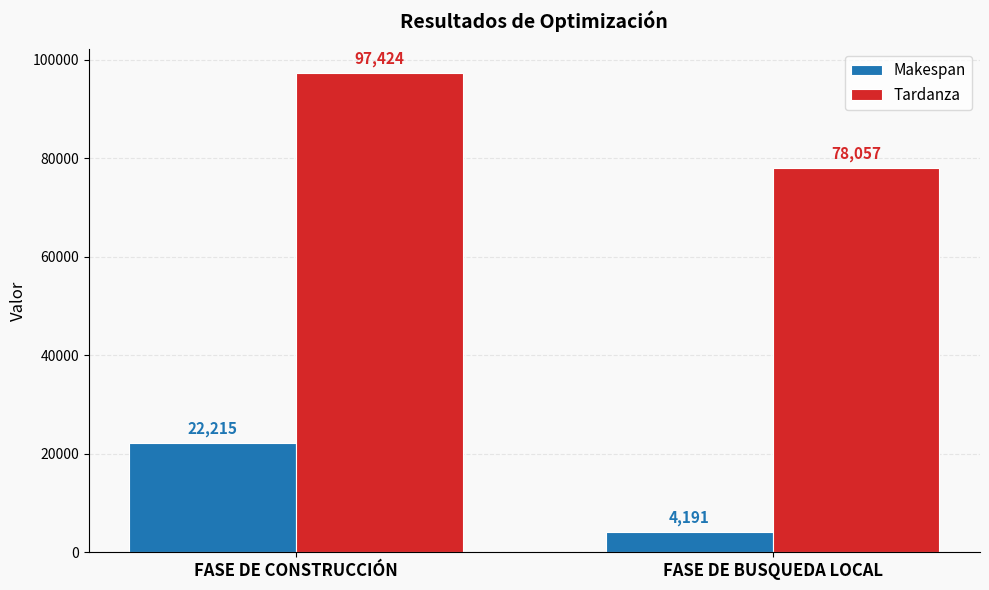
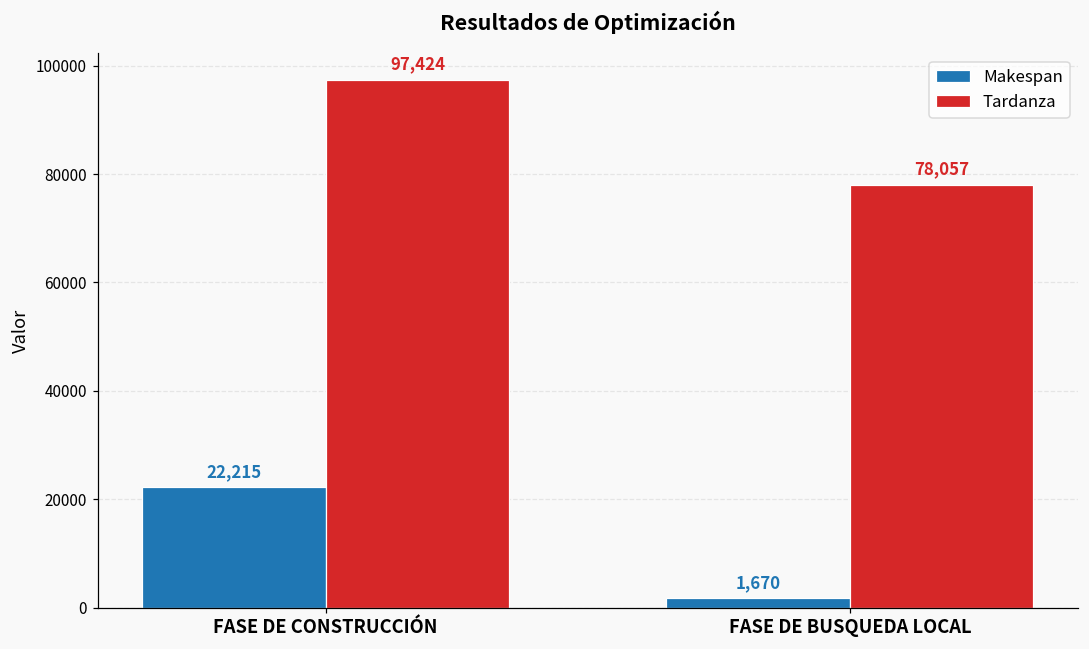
  {
    "Makespan": {
      "FASE DE CONSTRUCCIÓN": "22,215",
-     "FASE DE BUSQUEDA LOCAL": "4,191"
+     "FASE DE BUSQUEDA LOCAL": "1,670"
    },
    "Tardanza": {
      "FASE DE CONSTRUCCIÓN": "97,424",
      "FASE DE BUSQUEDA LOCAL": "78,057"
    }
  }
